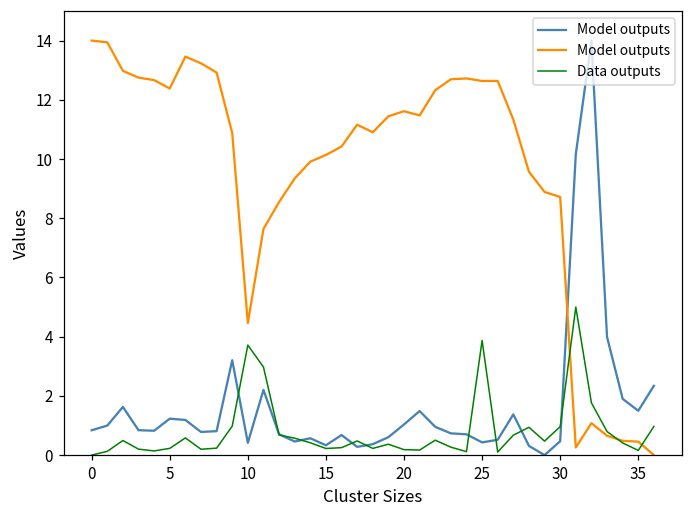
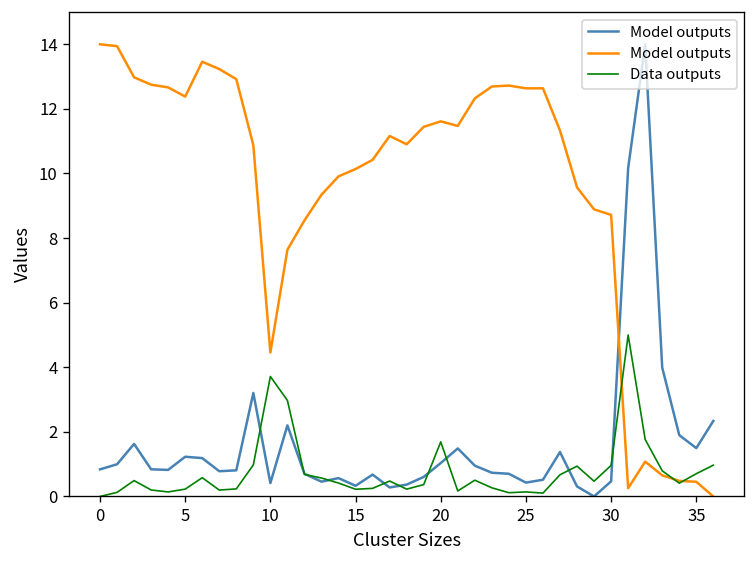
  {
    "Data outputs": {
      "0": 0.0,
      "5": 0.2,
      "10": 3.7,
      "15": 0.2,
-     "20": 0.2,
-     "25": 3.9,
+     "20": 1.7,
+     "25": 0.1,
      "30": 1.0,
-     "35": 0.2
+     "35": 0.7
    }
  }
